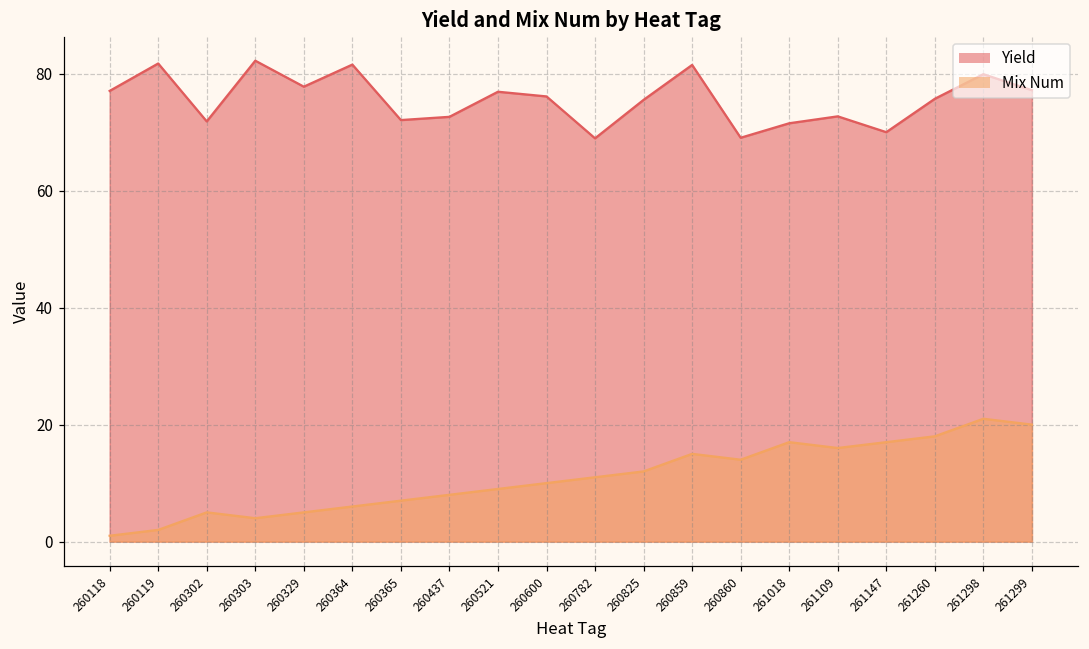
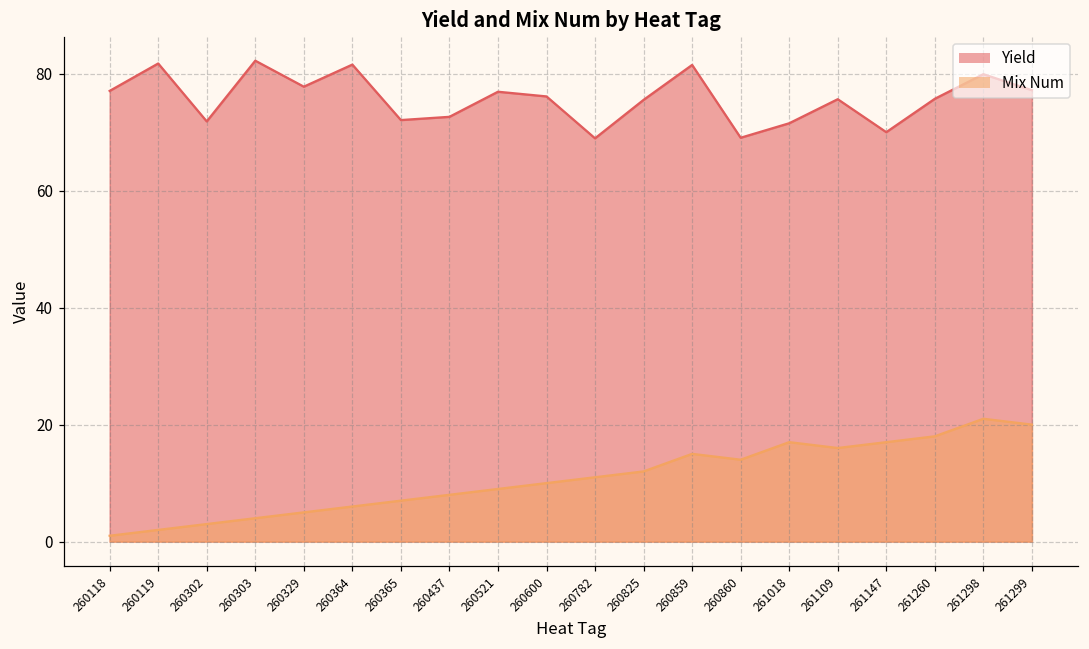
  {
    "Yield": {
      "260118": 77,
      "260119": 82,
      "260302": 72,
      "260303": 82,
      "260329": 78,
      "260364": 82,
      "260365": 72,
      "260437": 73,
      "260521": 77,
      "260600": 76,
      "260782": 69,
      "260825": 76,
      "260859": 81,
      "260860": 69,
      "261018": 72,
-     "261109": 73,
+     "261109": 76,
      "261147": 70,
      "261260": 76
    },
    "Mix Num": {
      "260118": 1,
      "260119": 2,
-     "260302": 5,
+     "260302": 3,
      "260303": 4,
      "260329": 5,
      "260364": 6,
      "260365": 7,
      "260437": 8,
      "260521": 9,
      "260600": 10,
      "260782": 11,
      "260825": 12,
      "260859": 15,
      "260860": 14,
      "261018": 17,
      "261109": 16,
      "261147": 17,
      "261260": 18,
      "261298": 21,
      "261299": 20
    }
  }
